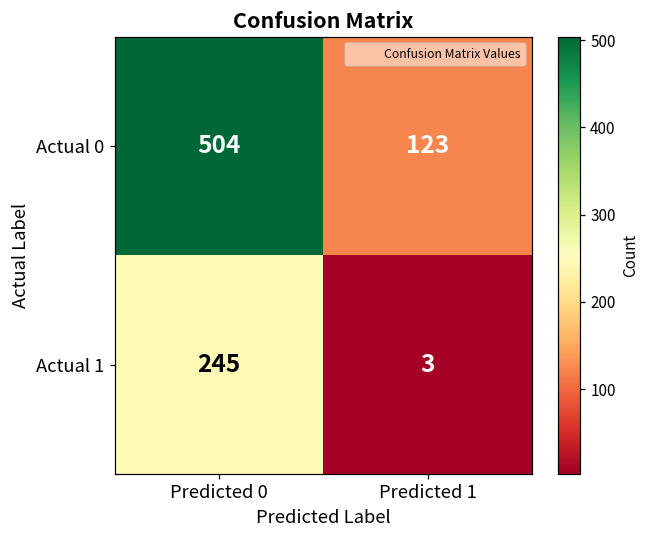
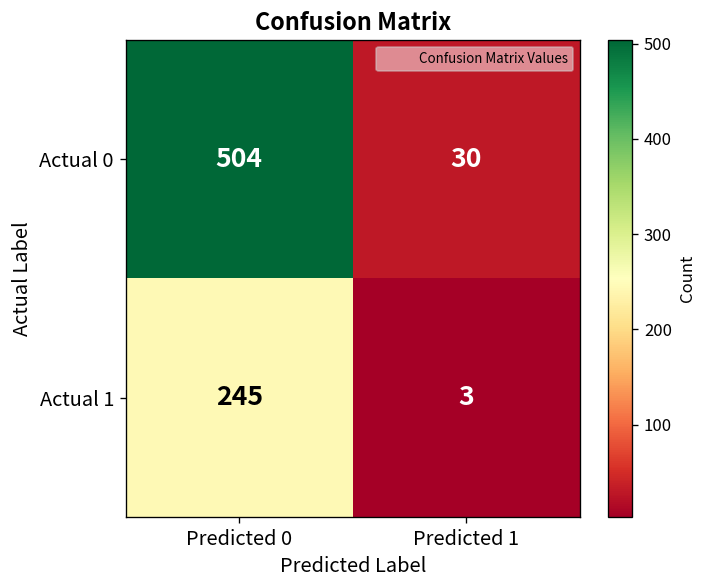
  {
    "Actual 0": {
      "Predicted 0": 504,
-     "Predicted 1": 123
+     "Predicted 1": 30
    },
    "Actual 1": {
      "Predicted 0": 245,
      "Predicted 1": 3
    }
  }
